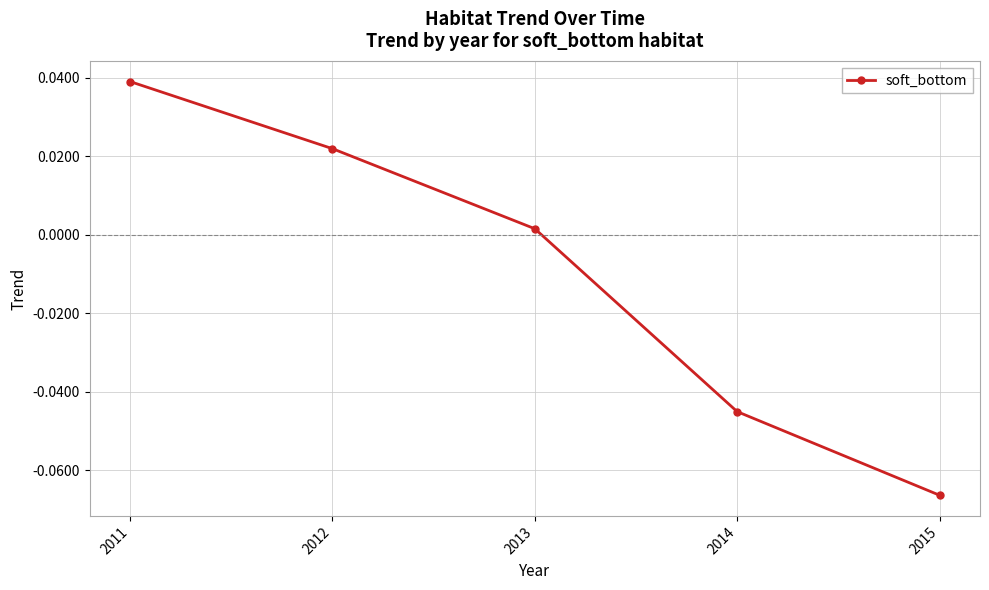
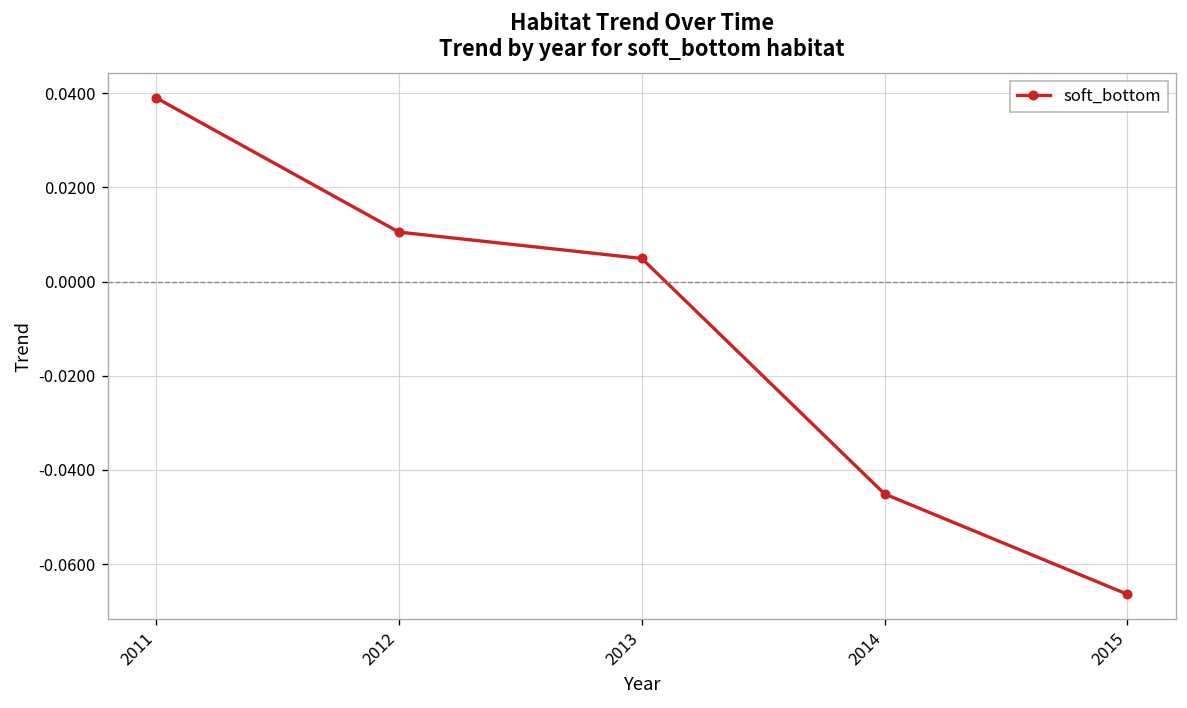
  {
    "2011": 0.039,
-   "2012": 0.022,
-   "2013": 0.002,
+   "2012": 0.011,
+   "2013": 0.005,
    "2014": -0.045,
    "2015": -0.066
  }
